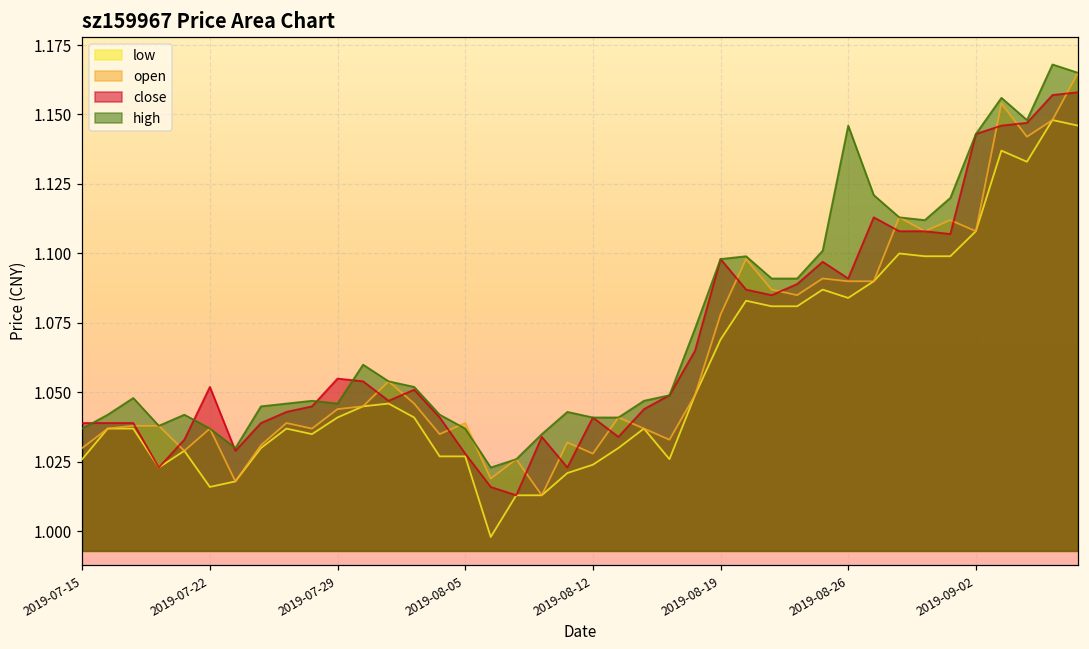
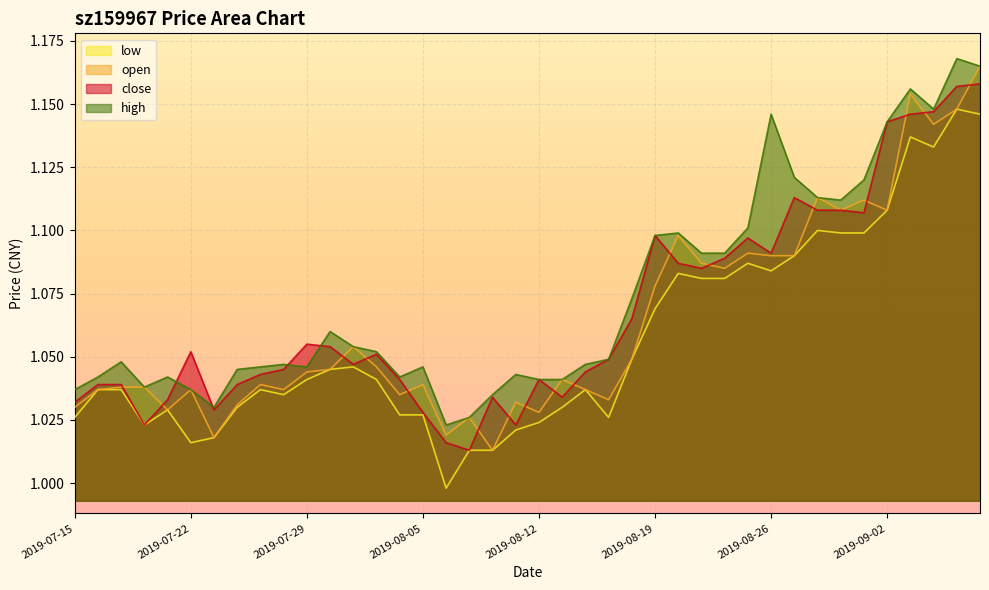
  {
    "close": {
-     "2019-07-15": 1.039,
+     "2019-07-15": 1.032,
      "2019-07-22": 1.052,
      "2019-07-29": 1.055
    },
    "high": {
      "2019-07-15": 1.037,
      "2019-07-29": 1.046,
-     "2019-08-05": 1.037,
+     "2019-08-05": 1.046,
      "2019-08-26": 1.146
    }
  }
